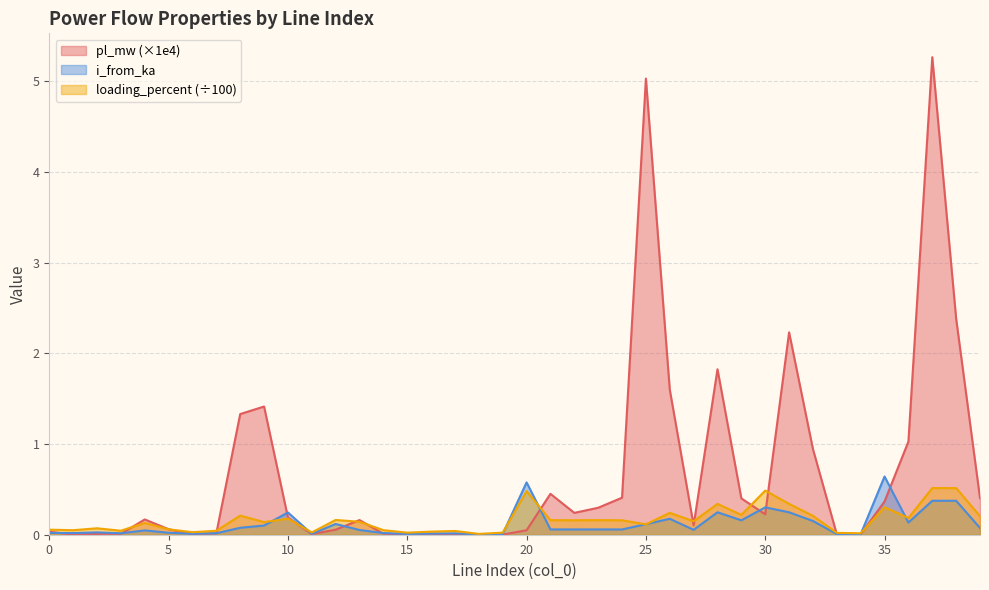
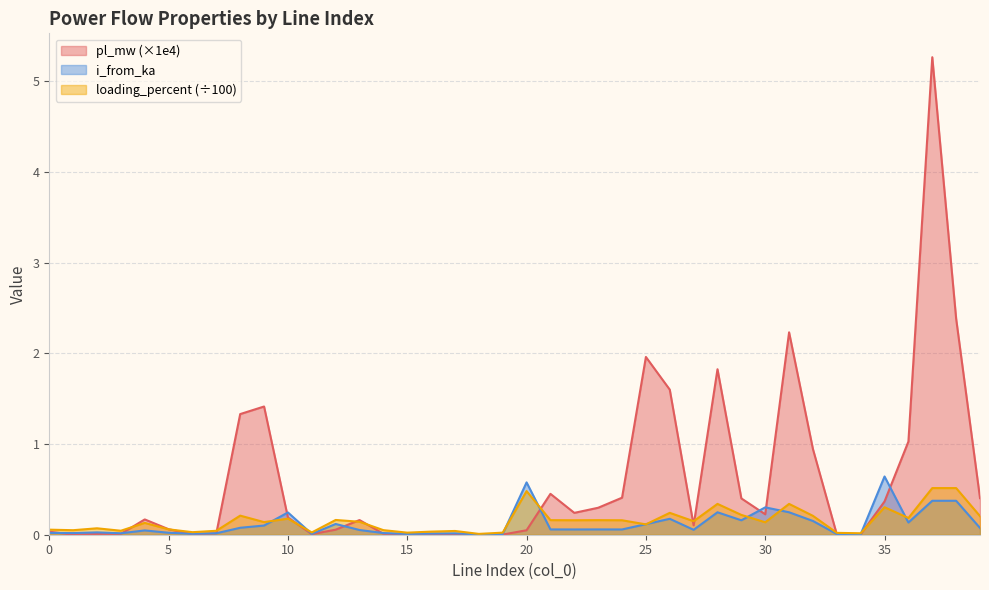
  {
    "pl_mw (×1e4)": {
      "20": 0.0,
-     "25": 5.0,
+     "25": 2.0,
      "30": 0.2,
      "35": 0.4
    },
    "i_from_ka": {
      "5": 0.0,
      "10": 0.2,
      "20": 0.6,
      "30": 0.3,
      "35": 0.6
    },
    "loading_percent (÷100)": {
      "20": 0.5,
-     "30": 0.5,
+     "30": 0.1,
      "35": 0.3
    }
  }
